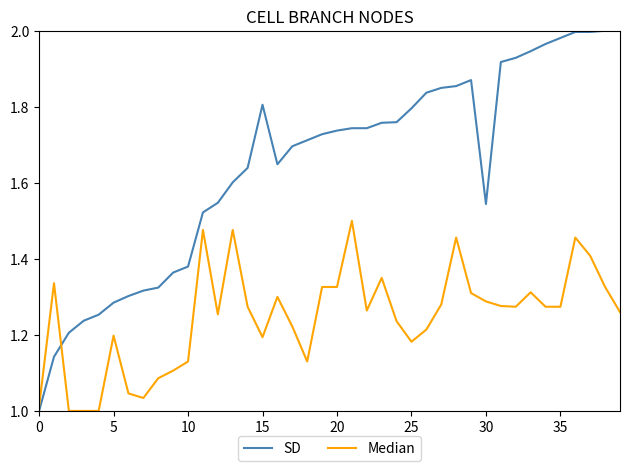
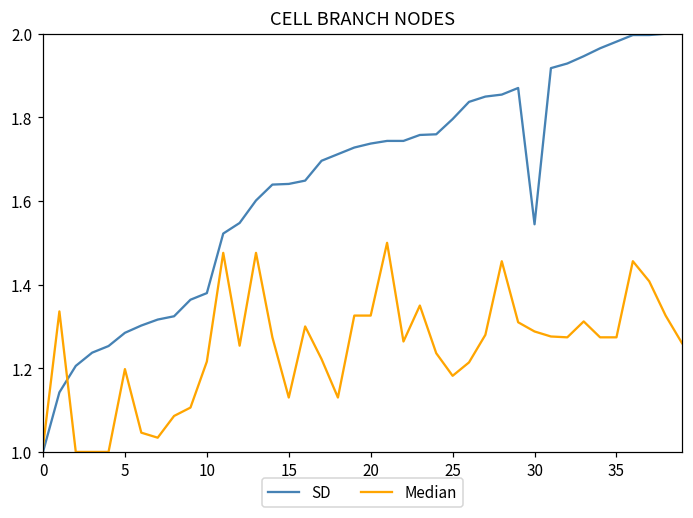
  {
    "SD": {
      "0": 1.00,
      "5": 1.28,
      "10": 1.38,
-     "15": 1.81,
+     "15": 1.64,
      "20": 1.74,
      "25": 1.80,
      "30": 1.54,
      "35": 1.98
    },
    "Median": {
      "0": 1.01,
      "5": 1.20,
-     "10": 1.13,
-     "15": 1.19,
+     "10": 1.22,
+     "15": 1.13,
      "20": 1.33,
      "25": 1.18,
      "30": 1.29,
      "35": 1.27
    }
  }
